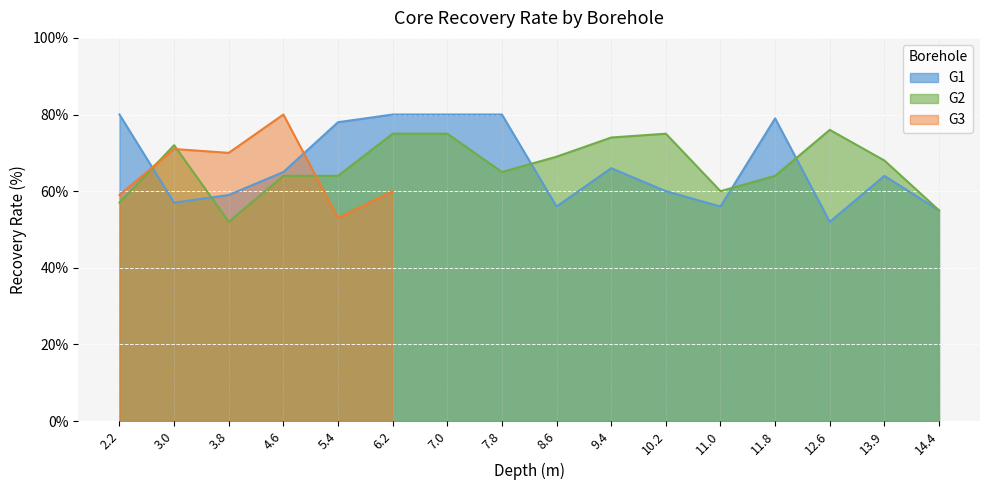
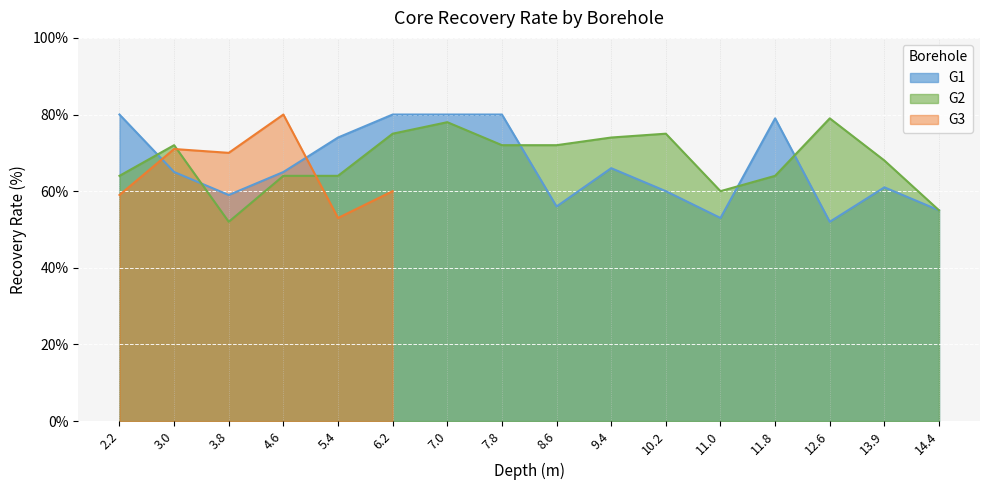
  {
    "G1": {
      "2.2": "80%",
-     "3.0": "57%",
+     "3.0": "65%",
      "3.8": "59%",
      "4.6": "65%",
-     "5.4": "78%",
+     "5.4": "74%",
      "6.2": "80%",
      "7.0": "80%",
      "7.8": "80%",
      "8.6": "56%",
      "9.4": "66%",
      "10.2": "60%",
-     "11.0": "56%",
+     "11.0": "53%",
      "11.8": "79%",
      "12.6": "52%",
-     "13.9": "64%"
+     "13.9": "61%"
    },
    "G2": {
-     "2.2": "57%",
+     "2.2": "64%",
      "3.0": "72%",
      "3.8": "52%",
      "4.6": "64%",
      "5.4": "64%",
      "6.2": "75%",
-     "7.0": "75%",
-     "7.8": "65%",
-     "8.6": "69%",
+     "7.0": "78%",
+     "7.8": "72%",
+     "8.6": "72%",
      "9.4": "74%",
      "10.2": "75%",
      "11.0": "60%",
      "11.8": "64%",
-     "12.6": "76%",
+     "12.6": "79%",
      "13.9": "68%"
    },
    "G3": {
      "2.2": "59%",
      "3.0": "71%",
      "3.8": "70%",
      "4.6": "80%",
      "5.4": "53%",
      "6.2": "60%"
    }
  }
